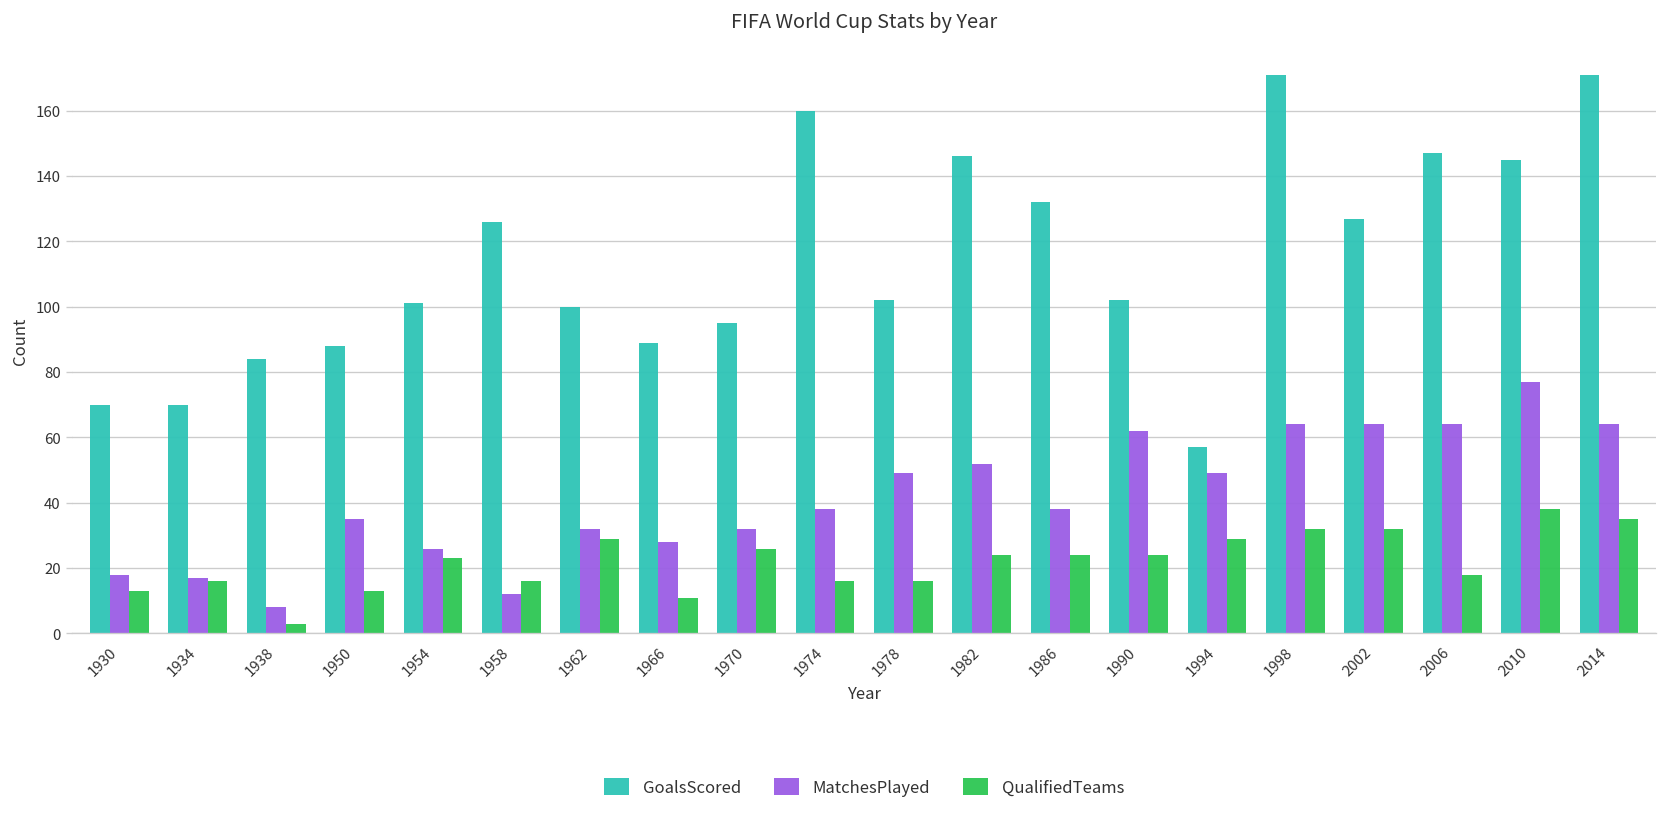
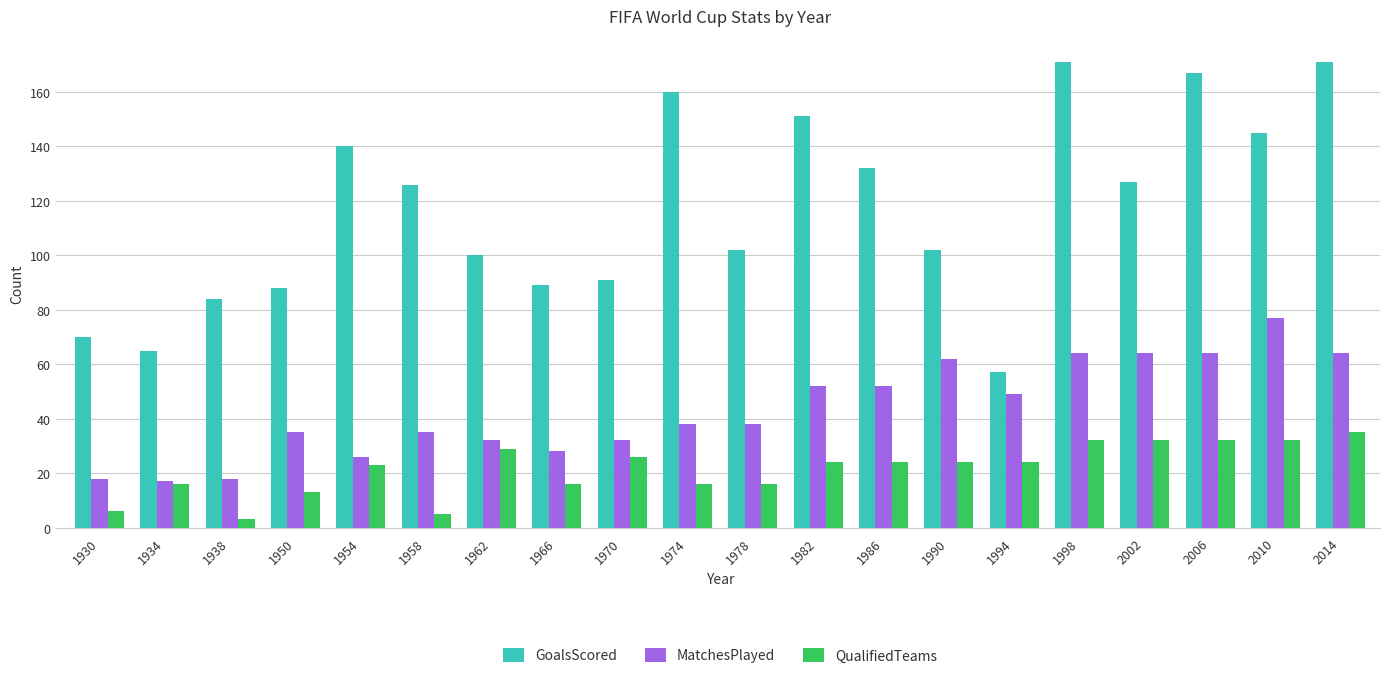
  {
    "GoalsScored": {
      "1930": 70,
-     "1934": 70,
+     "1934": 65,
      "1938": 84,
      "1950": 88,
-     "1954": 101,
+     "1954": 140,
      "1958": 126,
      "1962": 100,
      "1966": 89,
-     "1970": 95,
+     "1970": 91,
      "1974": 160,
      "1978": 102,
-     "1982": 146,
+     "1982": 151,
      "1986": 132,
      "1990": 102,
      "1994": 57,
      "1998": 171,
      "2002": 127,
-     "2006": 147,
+     "2006": 167,
      "2010": 145,
      "2014": 171
    },
    "MatchesPlayed": {
      "1930": 18,
      "1934": 17,
-     "1938": 8,
+     "1938": 18,
      "1950": 35,
      "1954": 26,
-     "1958": 12,
+     "1958": 35,
      "1962": 32,
      "1966": 28,
      "1970": 32,
      "1974": 38,
-     "1978": 49,
+     "1978": 38,
      "1982": 52,
-     "1986": 38,
+     "1986": 52,
      "1990": 62,
      "1994": 49,
      "1998": 64,
      "2002": 64,
      "2006": 64,
      "2010": 77,
      "2014": 64
    },
    "QualifiedTeams": {
-     "1930": 13,
+     "1930": 6,
      "1934": 16,
      "1938": 3,
      "1950": 13,
      "1954": 23,
-     "1958": 16,
+     "1958": 5,
      "1962": 29,
-     "1966": 11,
+     "1966": 16,
      "1970": 26,
      "1974": 16,
      "1978": 16,
      "1982": 24,
      "1986": 24,
      "1990": 24,
-     "1994": 29,
+     "1994": 24,
      "1998": 32,
      "2002": 32,
-     "2006": 18,
-     "2010": 38,
+     "2006": 32,
+     "2010": 32,
      "2014": 35
    }
  }
